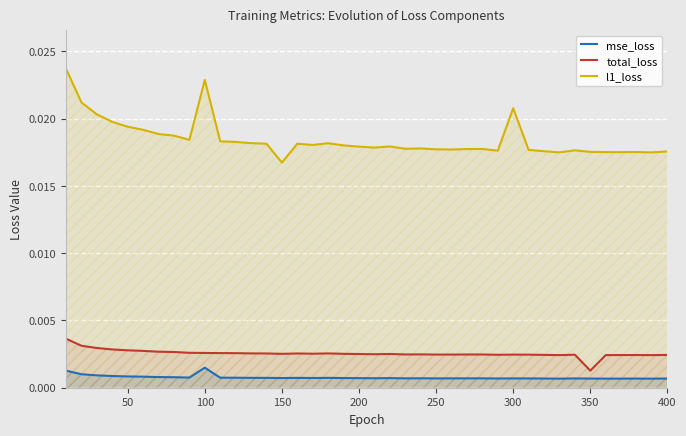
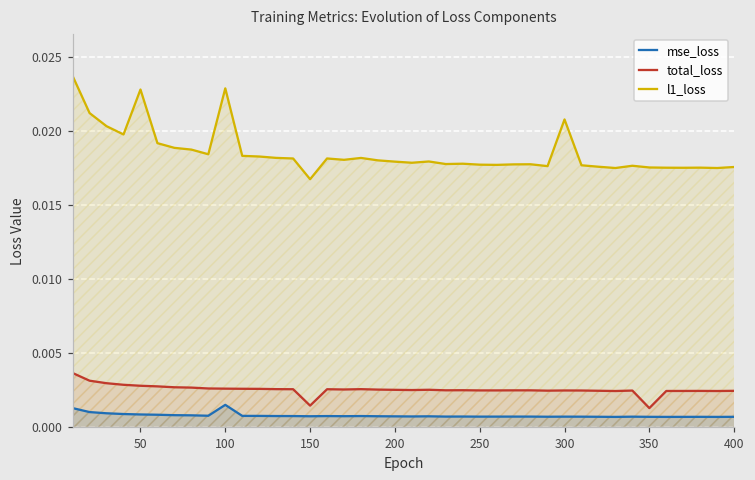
  {
    "mse_loss": {
      "50": 0.0008,
      "100": 0.0015,
      "150": 0.0007,
      "200": 0.0007,
      "250": 0.0007,
      "300": 0.0007,
      "350": 0.0007,
      "400": 0.0007
    },
    "total_loss": {
      "50": 0.0028,
      "100": 0.0026,
-     "150": 0.0025,
+     "150": 0.0014,
      "200": 0.0025,
      "250": 0.0025,
      "300": 0.0025,
      "350": 0.0013,
      "400": 0.0024
    },
    "l1_loss": {
-     "50": 0.0194,
+     "50": 0.0228,
      "100": 0.0229,
      "150": 0.0167,
      "200": 0.0179,
      "250": 0.0177,
      "300": 0.0208,
      "350": 0.0175,
      "400": 0.0176
    }
  }
